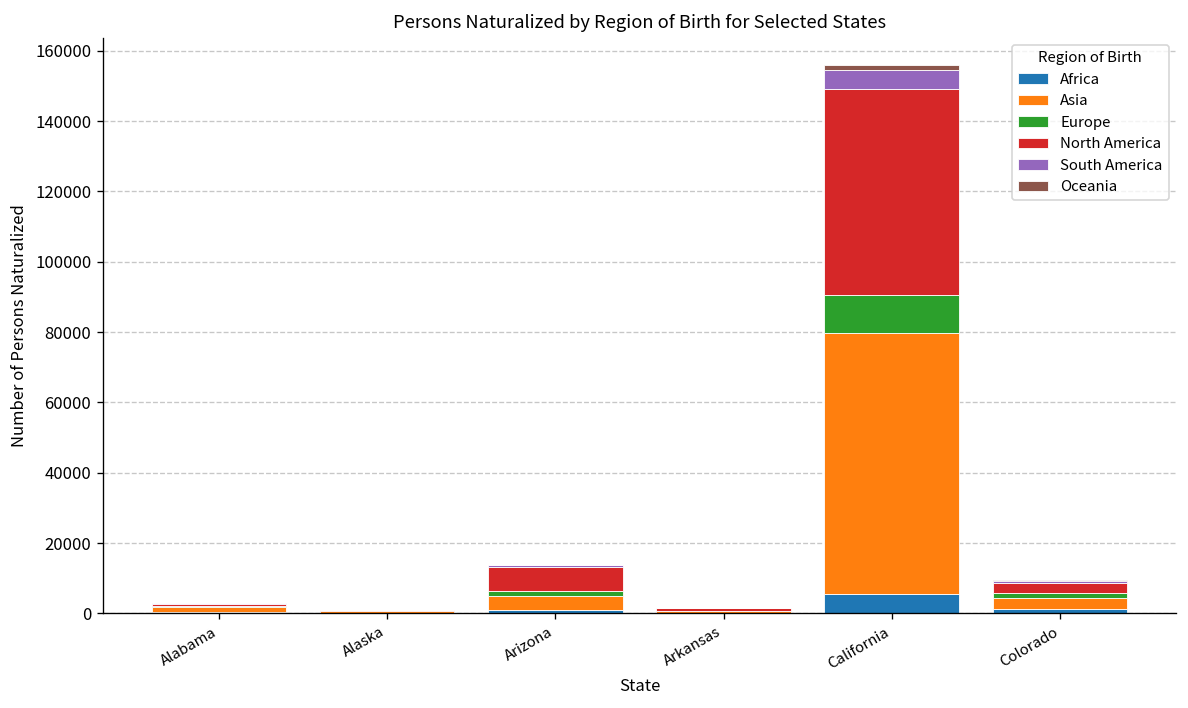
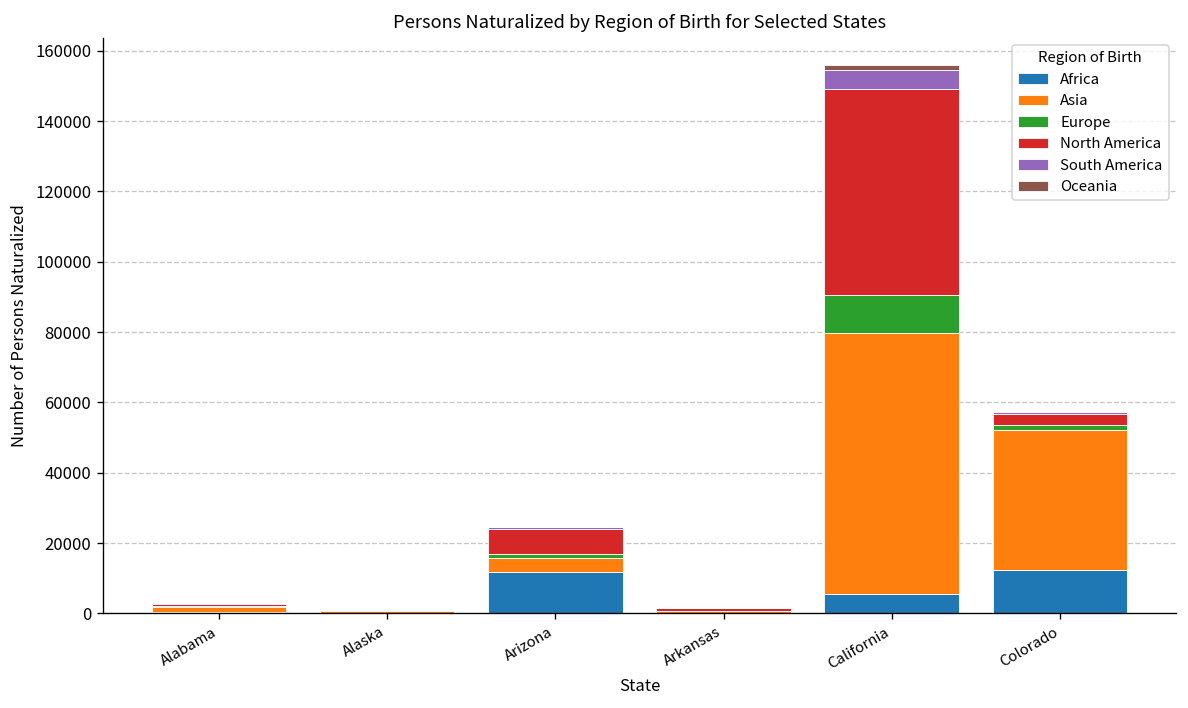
  {
    "Africa": {
-     "Arizona": 1000,
+     "Arizona": 12000,
      "California": 5000,
-     "Colorado": 1000
+     "Colorado": 12000
    },
    "Asia": {
      "Alabama": 1000,
      "Arizona": 4000,
      "California": 75000,
-     "Colorado": 3000
+     "Colorado": 40000
    },
    "Europe": {
      "Arizona": 1000,
      "California": 11000,
      "Colorado": 1000
    },
    "North America": {
      "Arizona": 7000,
      "California": 59000,
      "Colorado": 3000
    },
    "South America": {
      "California": 5000
    },
    "Oceania": {
      "Alabama": 0,
      "California": 1000
    }
  }
